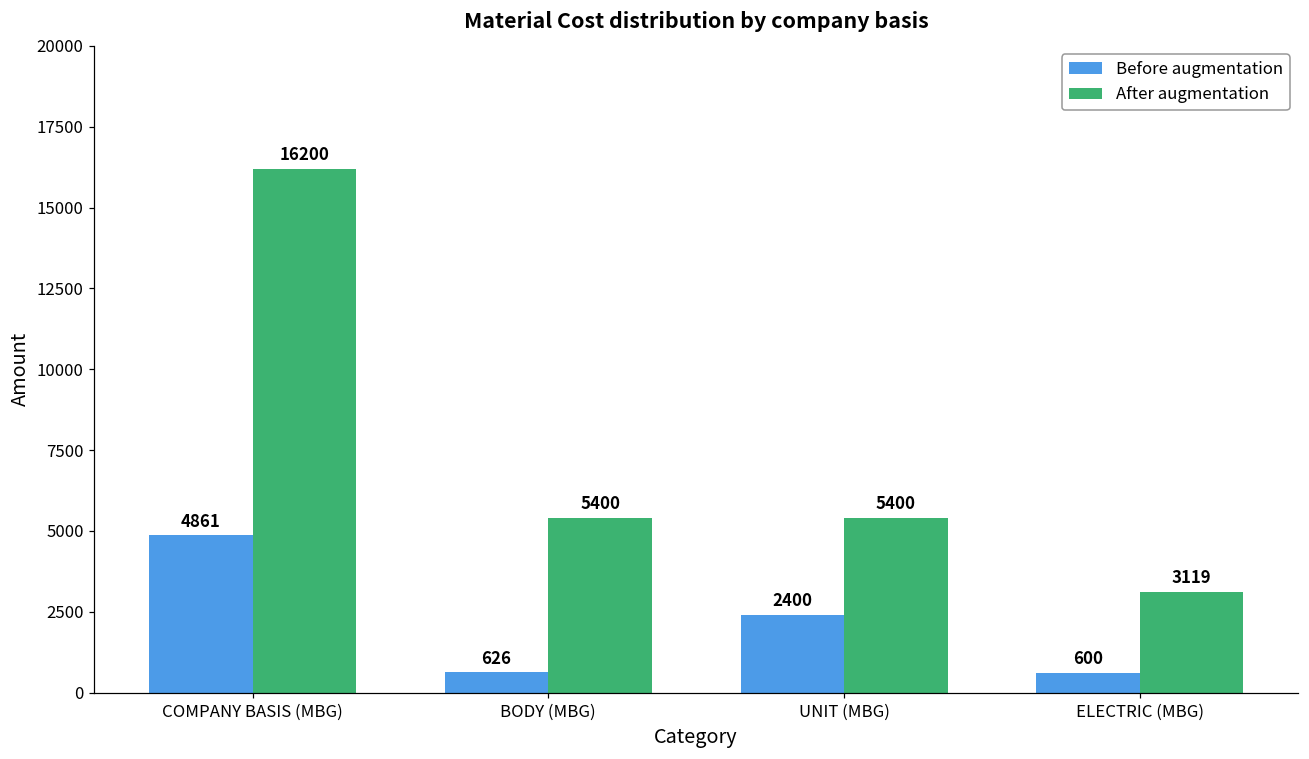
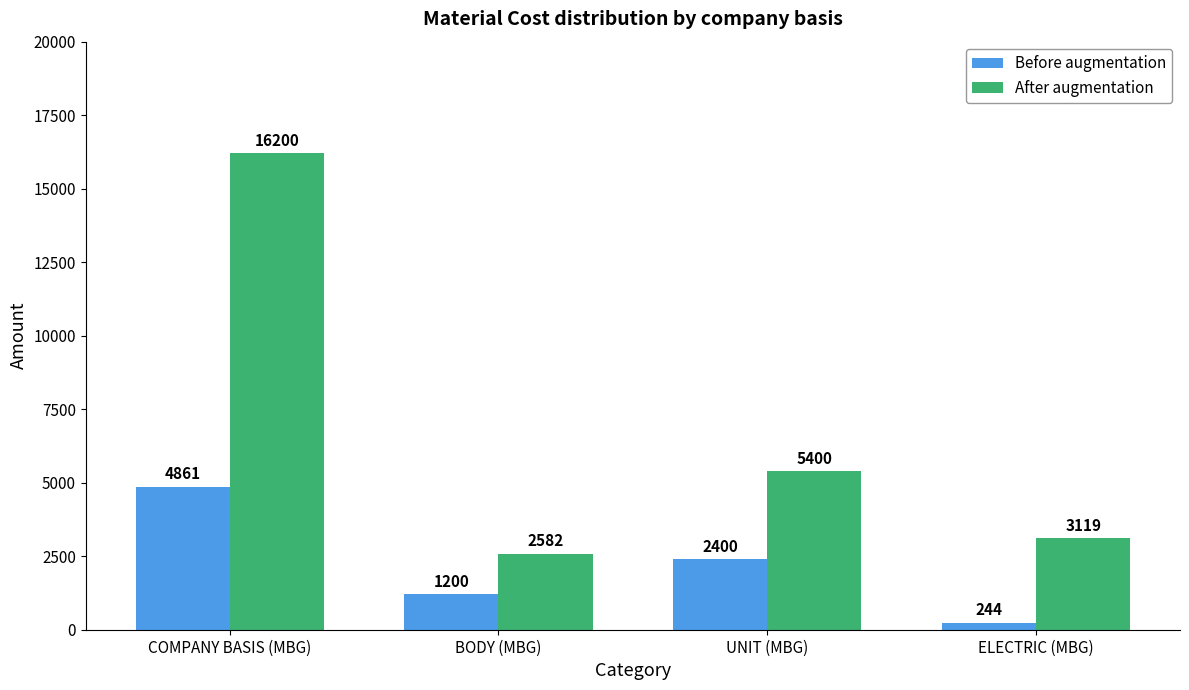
  {
    "Before augmentation": {
      "COMPANY BASIS (MBG)": 4861,
-     "BODY (MBG)": 626,
+     "BODY (MBG)": 1200,
      "UNIT (MBG)": 2400,
-     "ELECTRIC (MBG)": 600
+     "ELECTRIC (MBG)": 244
    },
    "After augmentation": {
      "COMPANY BASIS (MBG)": 16200,
-     "BODY (MBG)": 5400,
+     "BODY (MBG)": 2582,
      "UNIT (MBG)": 5400,
      "ELECTRIC (MBG)": 3119
    }
  }
